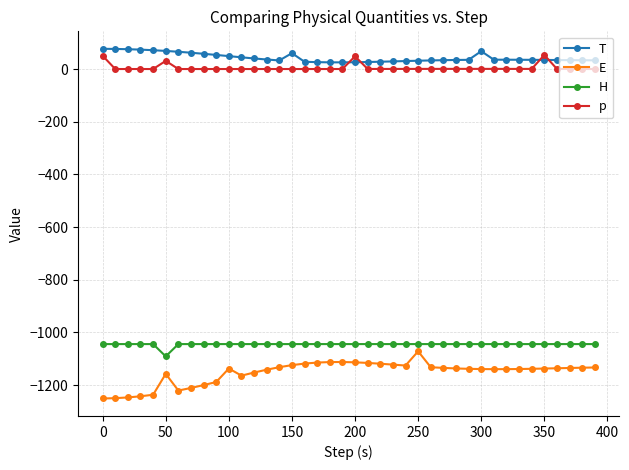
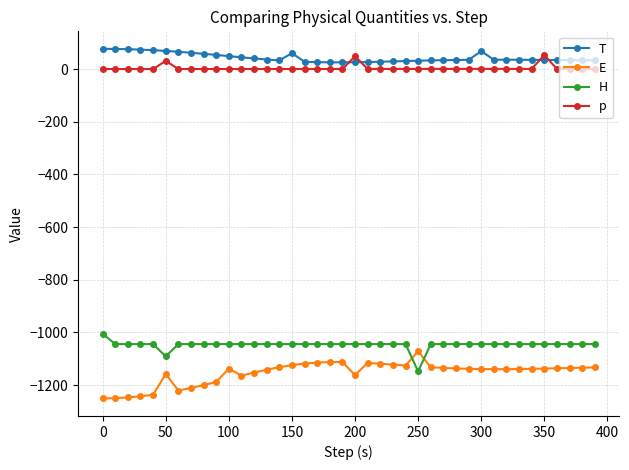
  {
    "T": {
      "0": 80,
      "50": 70,
      "100": 50,
      "150": 60,
      "200": 30,
      "250": 30,
      "300": 70,
      "350": 30
    },
    "E": {
      "0": -1250,
      "50": -1160,
      "100": -1140,
      "150": -1120,
-     "200": -1110,
+     "200": -1160,
      "250": -1070,
      "300": -1140,
      "350": -1140
    },
    "H": {
-     "0": -1040,
+     "0": -1010,
      "50": -1090,
      "100": -1040,
      "150": -1040,
      "200": -1040,
-     "250": -1040,
+     "250": -1150,
      "300": -1040,
      "350": -1040
    },
    "p": {
-     "0": 50,
+     "0": 0,
      "50": 30,
      "100": 0,
      "150": 0,
      "200": 50,
      "250": 0,
      "300": 0,
      "350": 50
    }
  }
